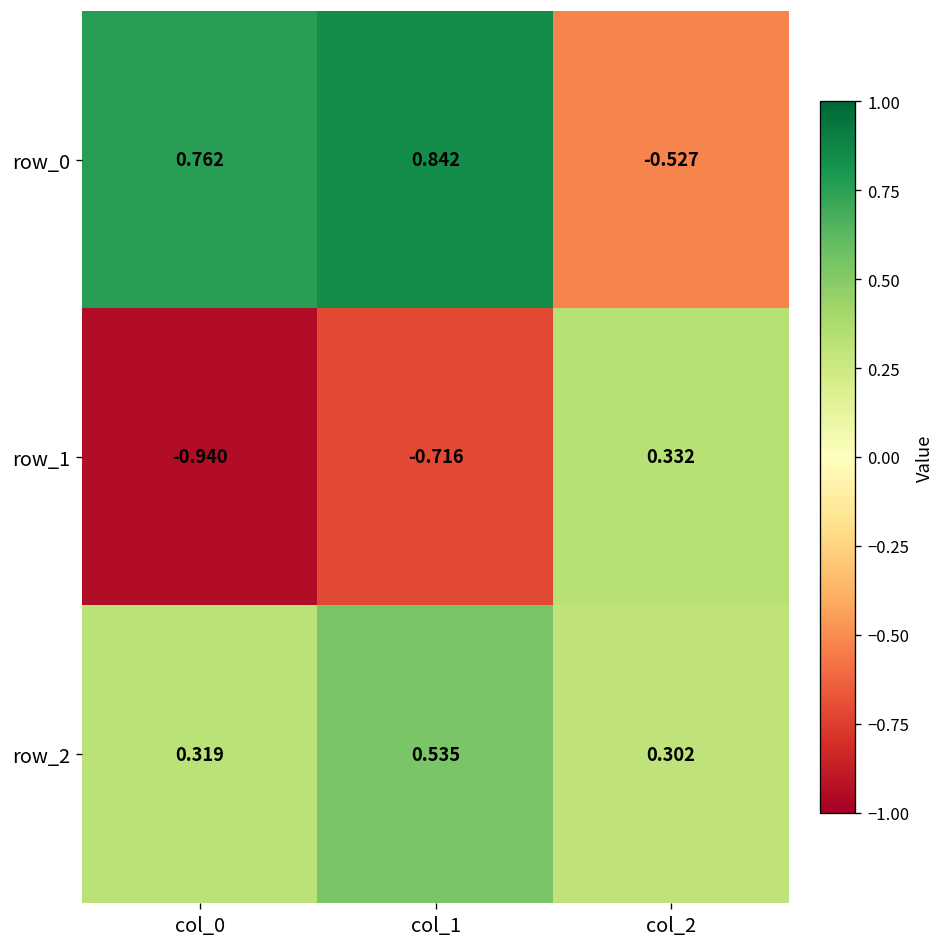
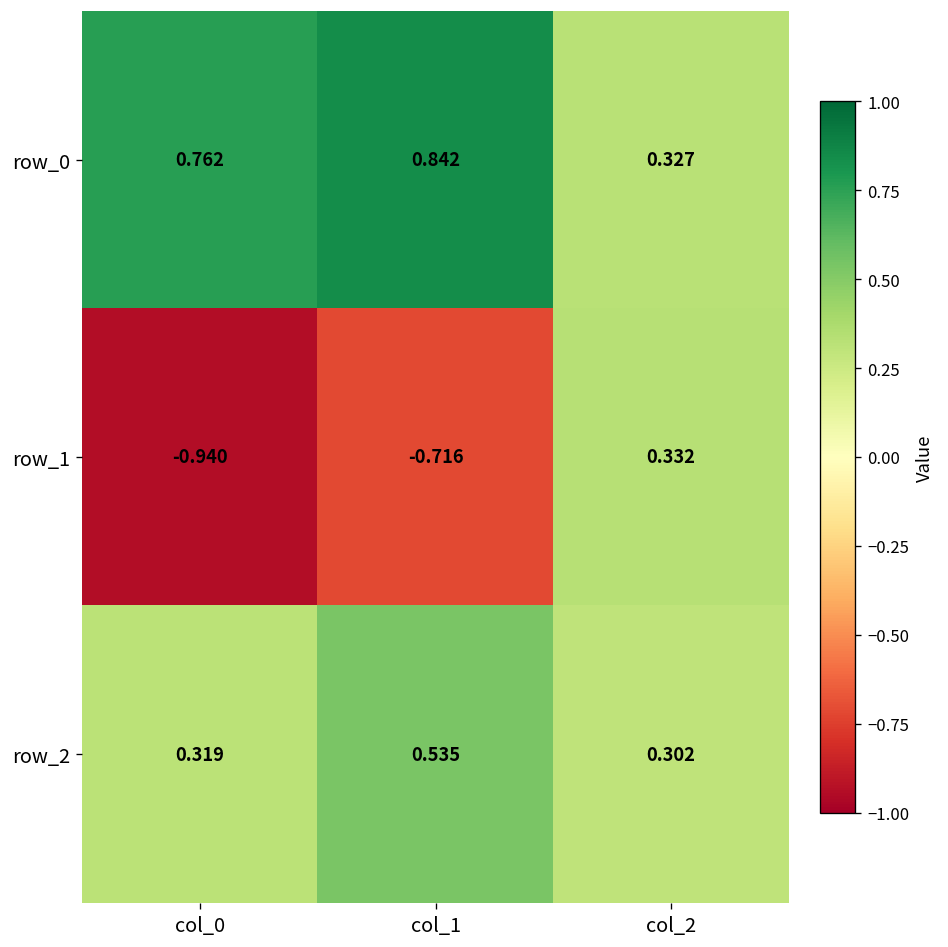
  {
    "row_0": {
      "col_0": 0.762,
      "col_1": 0.842,
-     "col_2": -0.527
+     "col_2": 0.327
    },
    "row_1": {
      "col_0": -0.940,
      "col_1": -0.716,
      "col_2": 0.332
    },
    "row_2": {
      "col_0": 0.319,
      "col_1": 0.535,
      "col_2": 0.302
    }
  }
